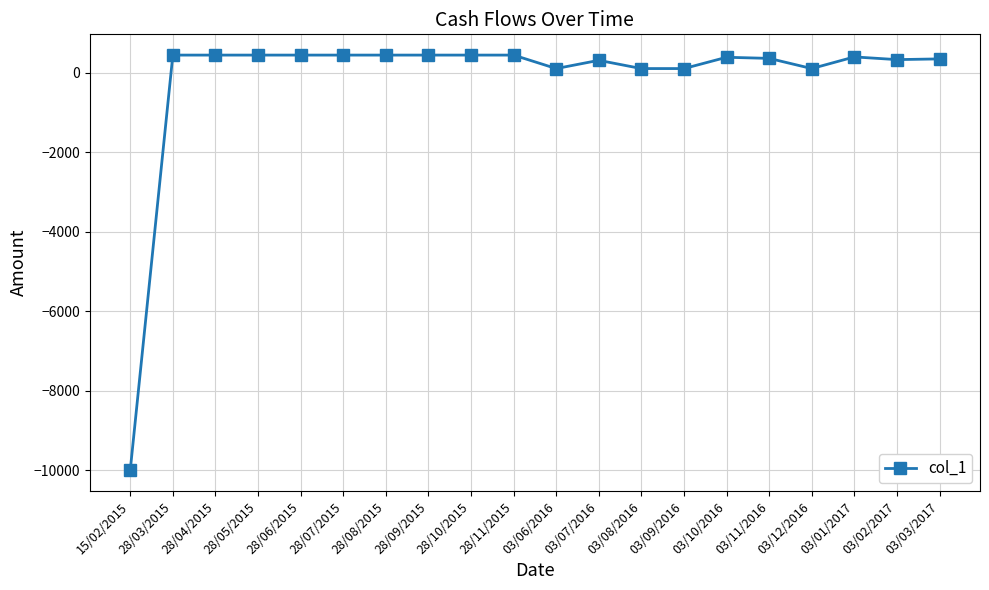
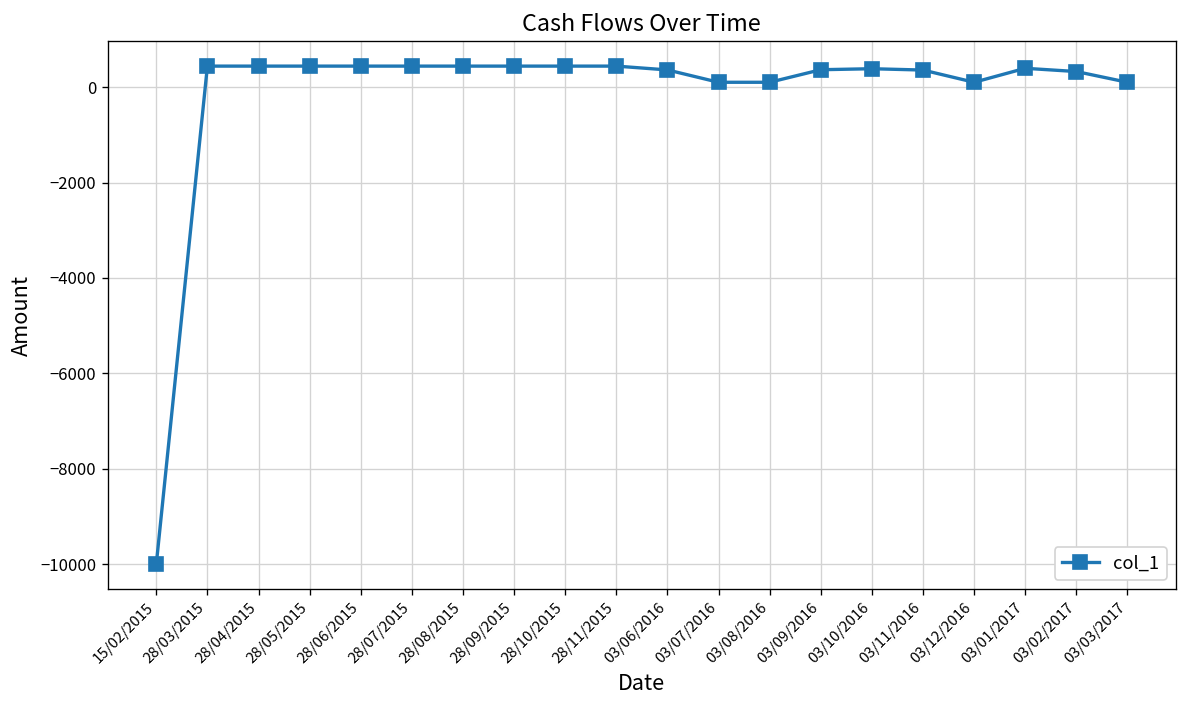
  {
    "15/02/2015": -10000,
    "28/03/2015": 400,
    "28/04/2015": 400,
    "28/05/2015": 400,
    "28/06/2015": 400,
    "28/07/2015": 400,
    "28/08/2015": 400,
    "28/09/2015": 400,
    "28/10/2015": 400,
    "28/11/2015": 400,
-   "03/06/2016": 100,
-   "03/07/2016": 300,
+   "03/06/2016": 400,
+   "03/07/2016": 100,
    "03/08/2016": 100,
-   "03/09/2016": 100,
+   "03/09/2016": 400,
    "03/10/2016": 400,
    "03/11/2016": 400,
    "03/12/2016": 100,
    "03/01/2017": 400,
    "03/02/2017": 300,
-   "03/03/2017": 300
+   "03/03/2017": 100
  }
